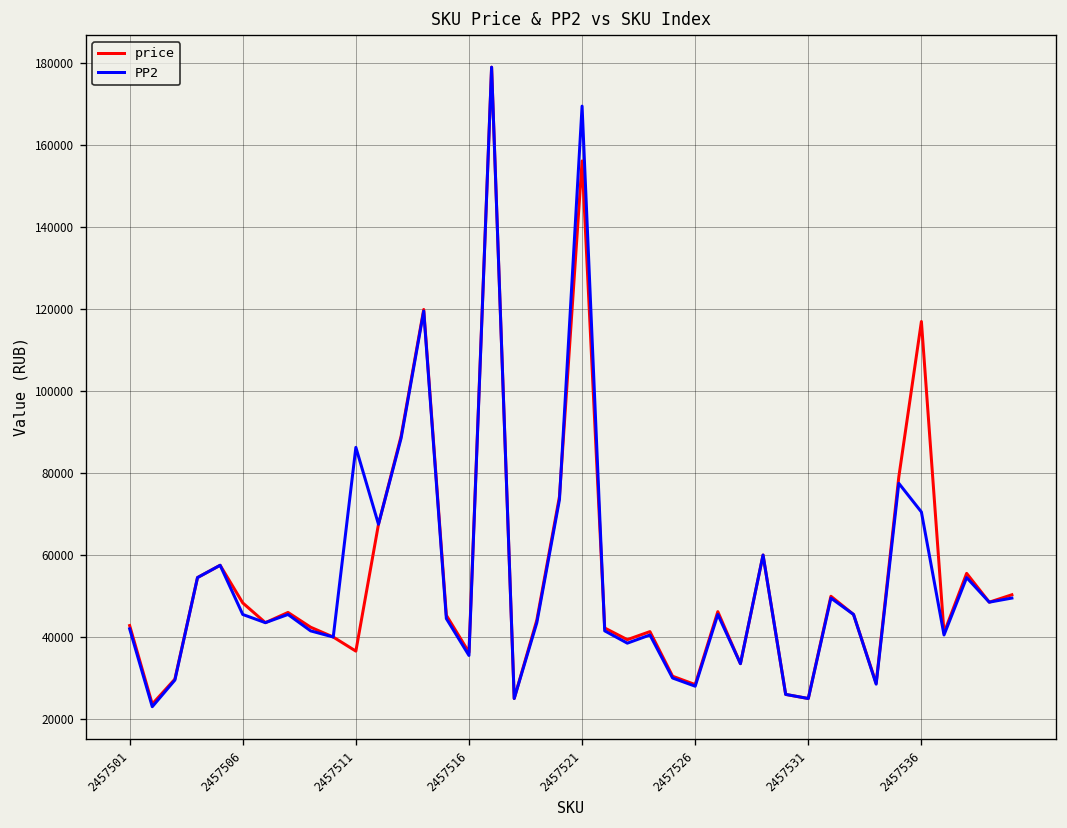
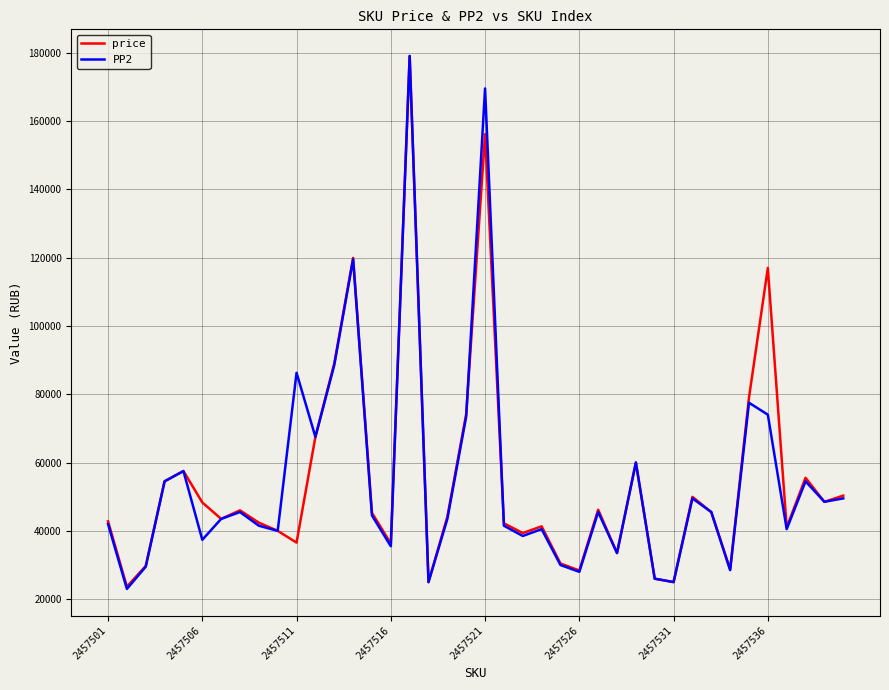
  {
    "price": {
      "2457501": 43000,
      "2457506": 48000,
      "2457511": 37000,
      "2457516": 36000,
      "2457521": 156000,
      "2457536": 117000
    },
    "PP2": {
      "2457501": 42000,
-     "2457506": 46000,
+     "2457506": 37000,
      "2457511": 86000,
      "2457516": 36000,
      "2457521": 170000,
-     "2457536": 71000
+     "2457536": 74000
    }
  }
